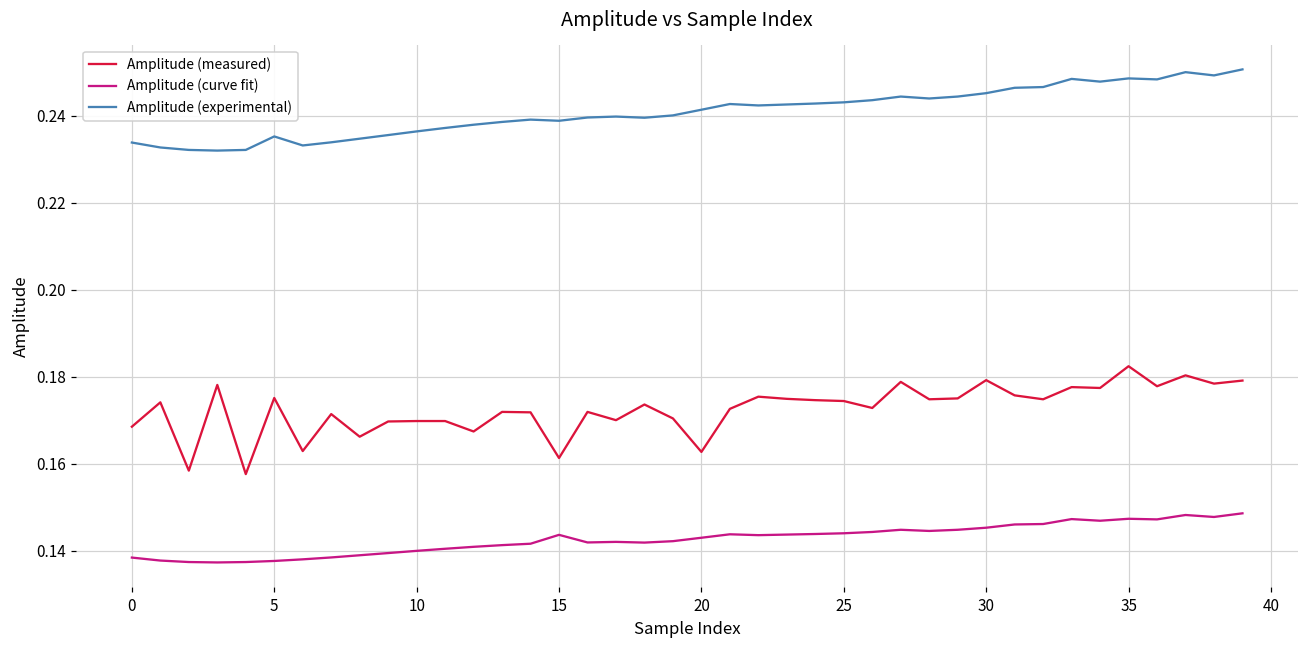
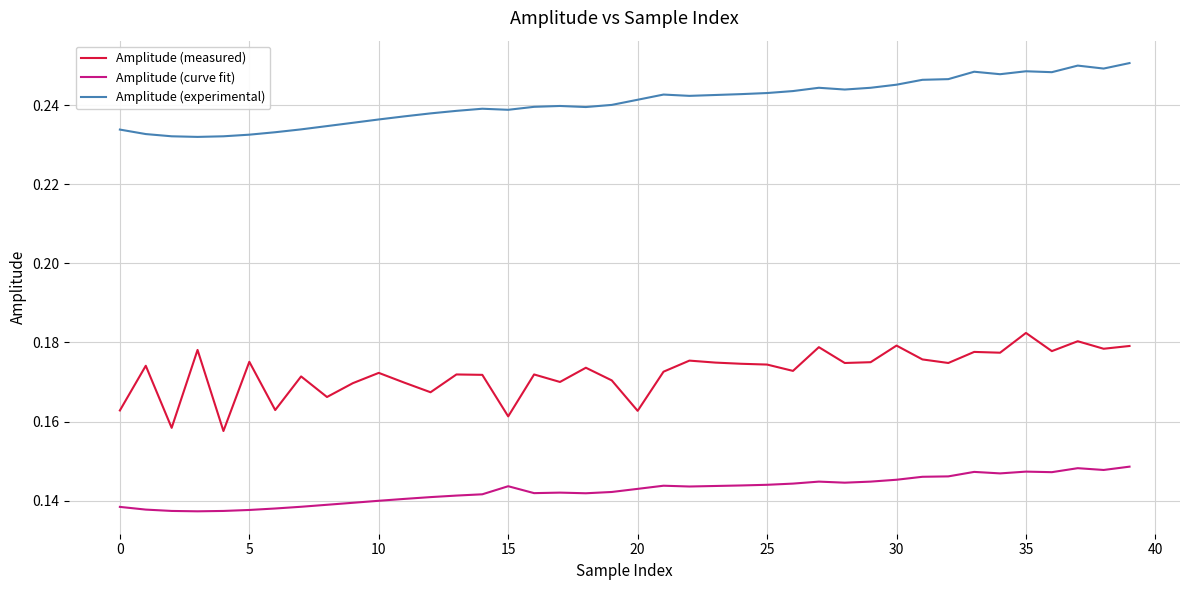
  {
    "Amplitude (measured)": {
-     "0": 0.169,
+     "0": 0.163,
      "5": 0.175,
-     "10": 0.170,
+     "10": 0.172,
      "15": 0.161,
      "20": 0.163,
      "25": 0.174,
      "30": 0.179,
      "35": 0.182
    },
    "Amplitude (curve fit)": {
      "0": 0.138,
      "5": 0.138,
      "10": 0.140,
      "15": 0.144,
      "20": 0.143,
      "25": 0.144,
      "30": 0.145,
      "35": 0.147
    },
    "Amplitude (experimental)": {
      "0": 0.234,
-     "5": 0.235,
+     "5": 0.233,
      "10": 0.236,
      "15": 0.239,
      "20": 0.241,
      "25": 0.243,
      "30": 0.245,
      "35": 0.249
    }
  }
